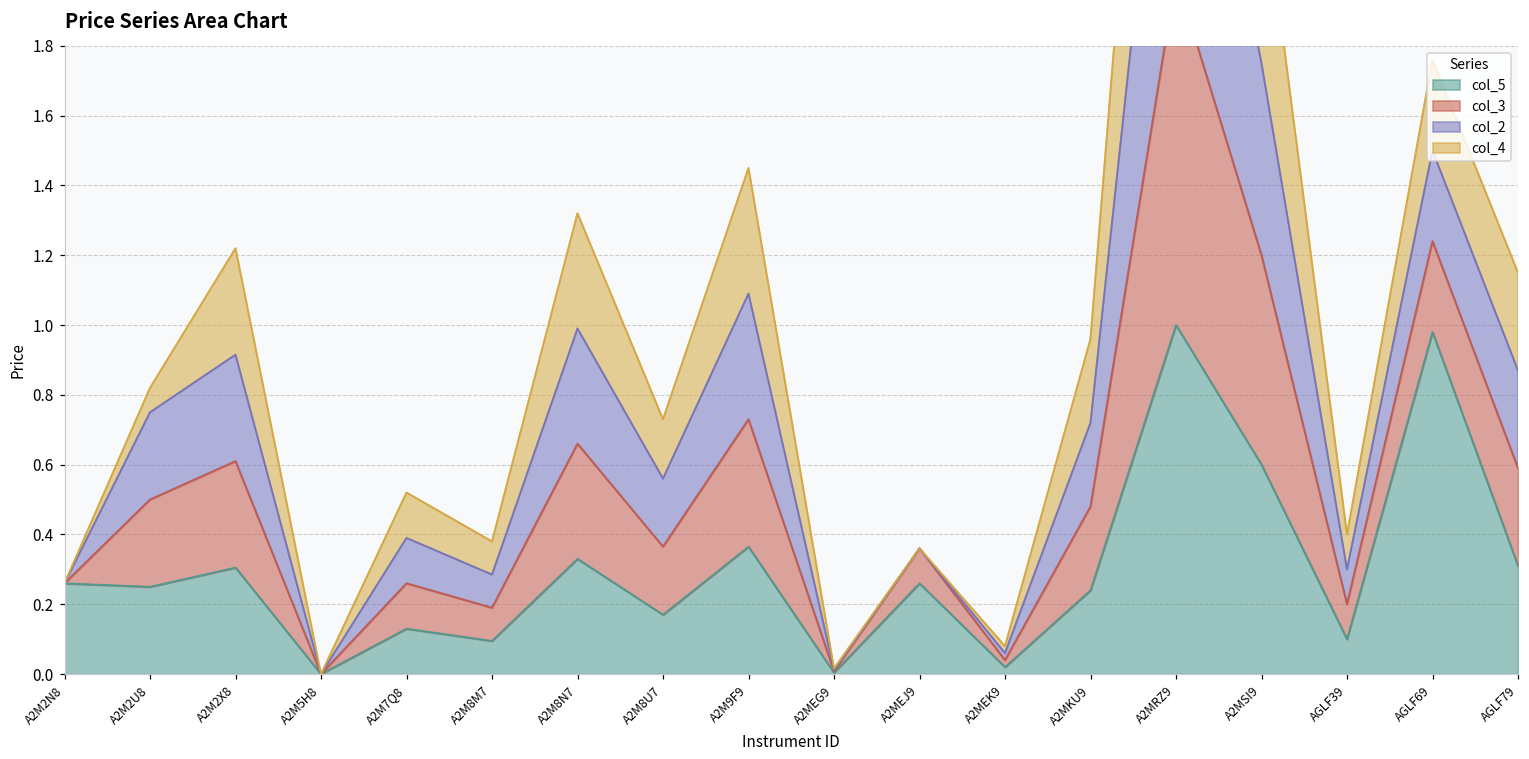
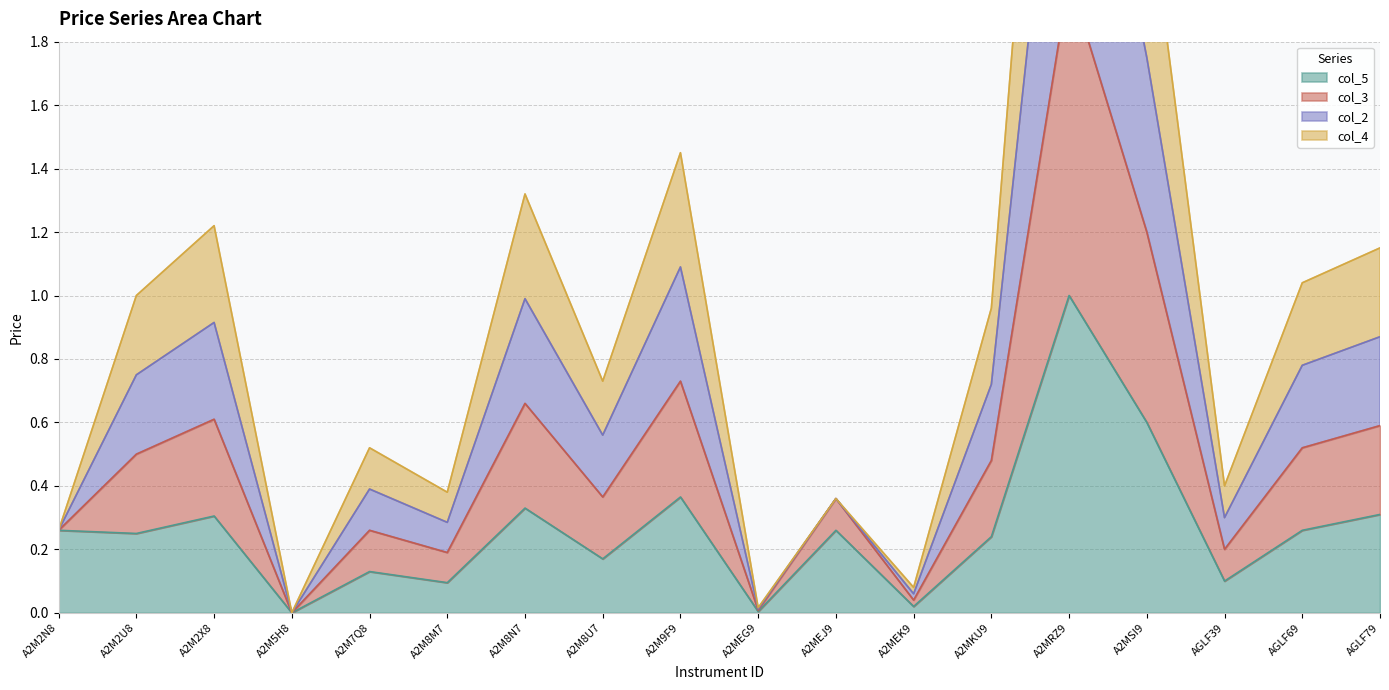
  {
    "col_5": {
      "A2M2U8": 0.25,
      "A2M2X8": 0.31,
      "A2M7Q8": 0.13,
      "A2M8M7": 0.10,
      "A2M8N7": 0.33,
      "A2M8U7": 0.17,
      "A2M9F9": 0.37,
      "A2MEJ9": 0.26,
      "A2MEK9": 0.02,
      "A2MKU9": 0.24,
      "A2MRZ9": 1.00,
      "A2MSI9": 0.60,
      "AGLF39": 0.10,
-     "AGLF69": 0.98,
+     "AGLF69": 0.26,
      "AGLF79": 0.31
    },
    "col_3": {
      "A2M2U8": 0.25,
      "A2M2X8": 0.31,
      "A2M7Q8": 0.13,
      "A2M8M7": 0.10,
      "A2M8N7": 0.33,
      "A2M8U7": 0.19,
      "A2M9F9": 0.37,
      "A2MEK9": 0.02,
      "A2MKU9": 0.24,
      "A2MSI9": 0.60,
      "AGLF39": 0.10,
      "AGLF69": 0.26,
      "AGLF79": 0.28
    },
    "col_2": {
      "A2M2U8": 0.25,
      "A2M2X8": 0.31,
      "A2M7Q8": 0.13,
      "A2M8M7": 0.10,
      "A2M8N7": 0.33,
      "A2M8U7": 0.20,
      "A2M9F9": 0.36,
      "A2MEK9": 0.02,
      "A2MKU9": 0.24,
      "A2MSI9": 0.55,
      "AGLF39": 0.10,
      "AGLF79": 0.28
    },
    "col_4": {
-     "A2M2U8": 0.07,
+     "A2M2U8": 0.25,
      "A2M2X8": 0.30,
      "A2M7Q8": 0.13,
      "A2M8M7": 0.09,
      "A2M8N7": 0.33,
      "A2M8U7": 0.17,
      "A2M9F9": 0.36,
      "A2MEK9": 0.02,
      "A2MKU9": 0.24,
      "AGLF39": 0.10,
      "AGLF79": 0.28
    }
  }
